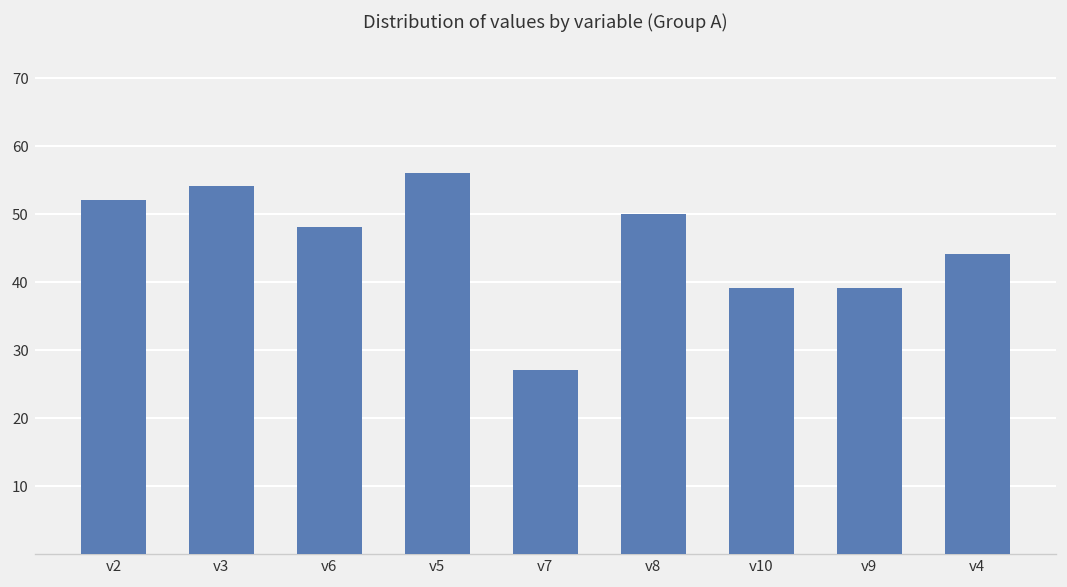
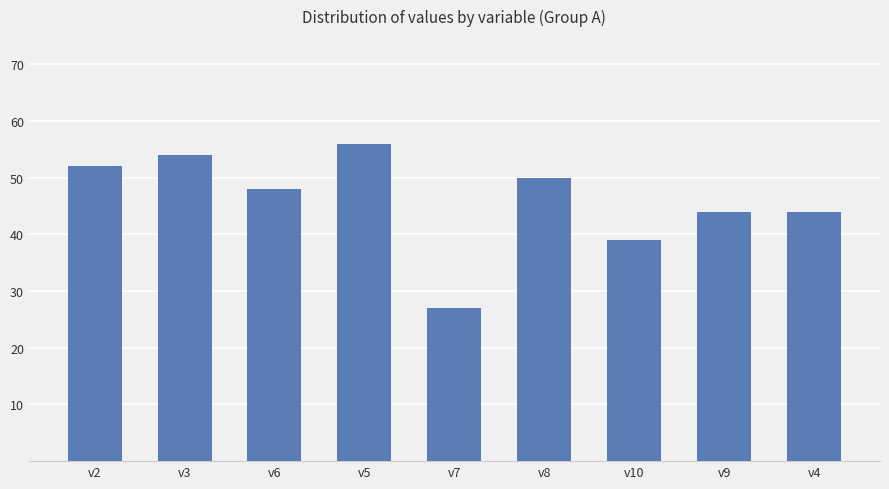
  {
    "v2": 52,
    "v3": 54,
    "v6": 48,
    "v5": 56,
    "v7": 27,
    "v8": 50,
    "v10": 39,
-   "v9": 39,
+   "v9": 44,
    "v4": 44
  }
